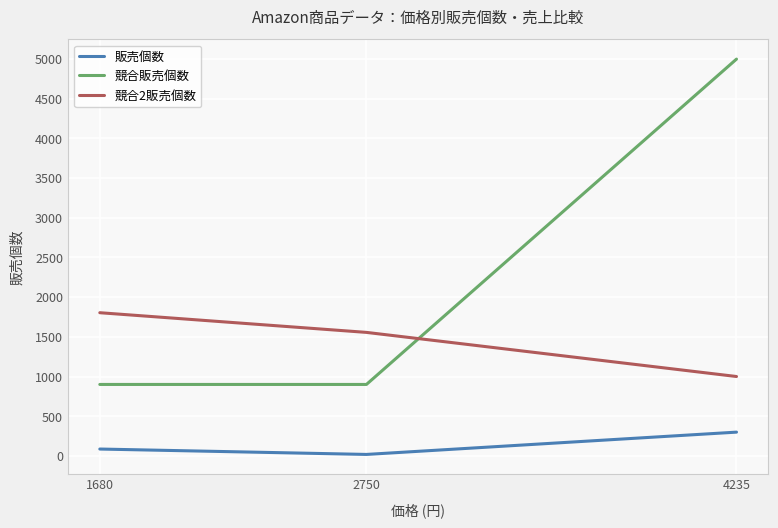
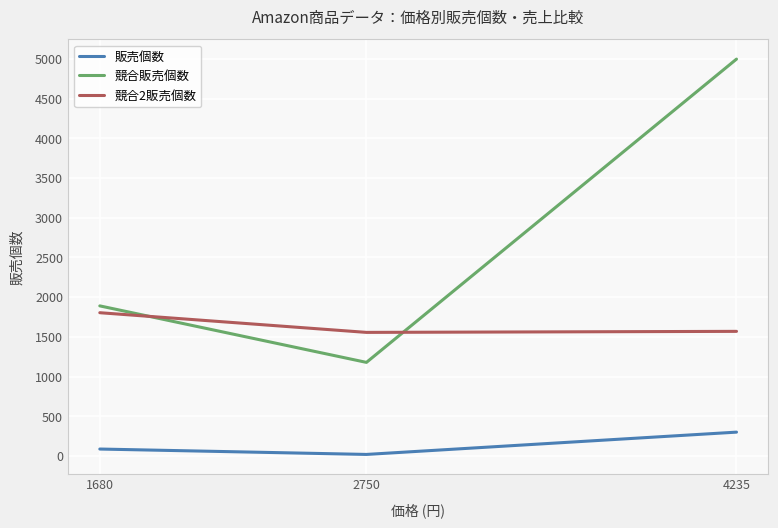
  {
    "販売個数": {
      "1680": 100,
      "2750": 0,
      "4235": 300
    },
    "競合販売個数": {
-     "1680": 900,
-     "2750": 900,
+     "1680": 1900,
+     "2750": 1200,
      "4235": 5000
    },
    "競合2販売個数": {
      "1680": 1800,
      "2750": 1600,
-     "4235": 1000
+     "4235": 1600
    }
  }
